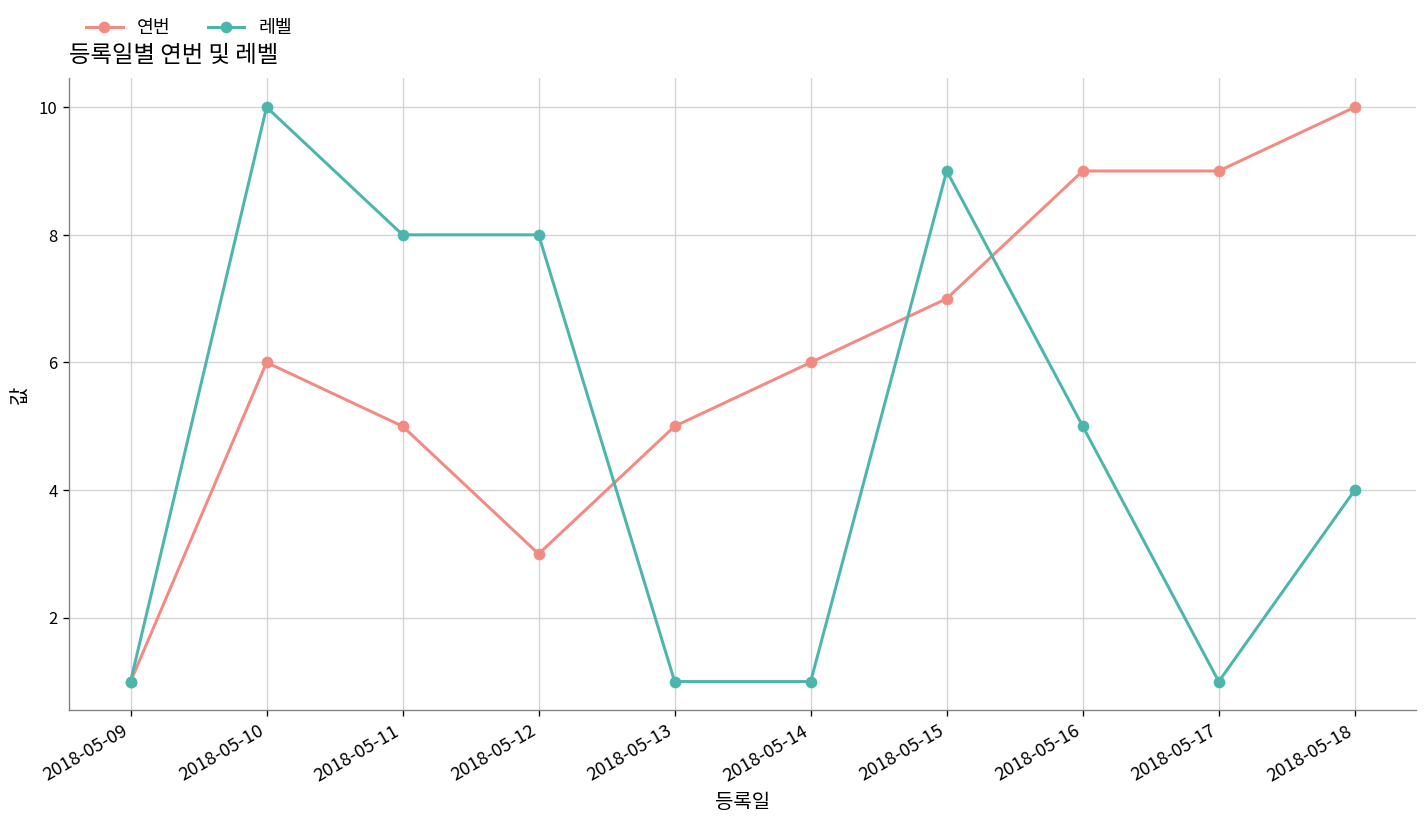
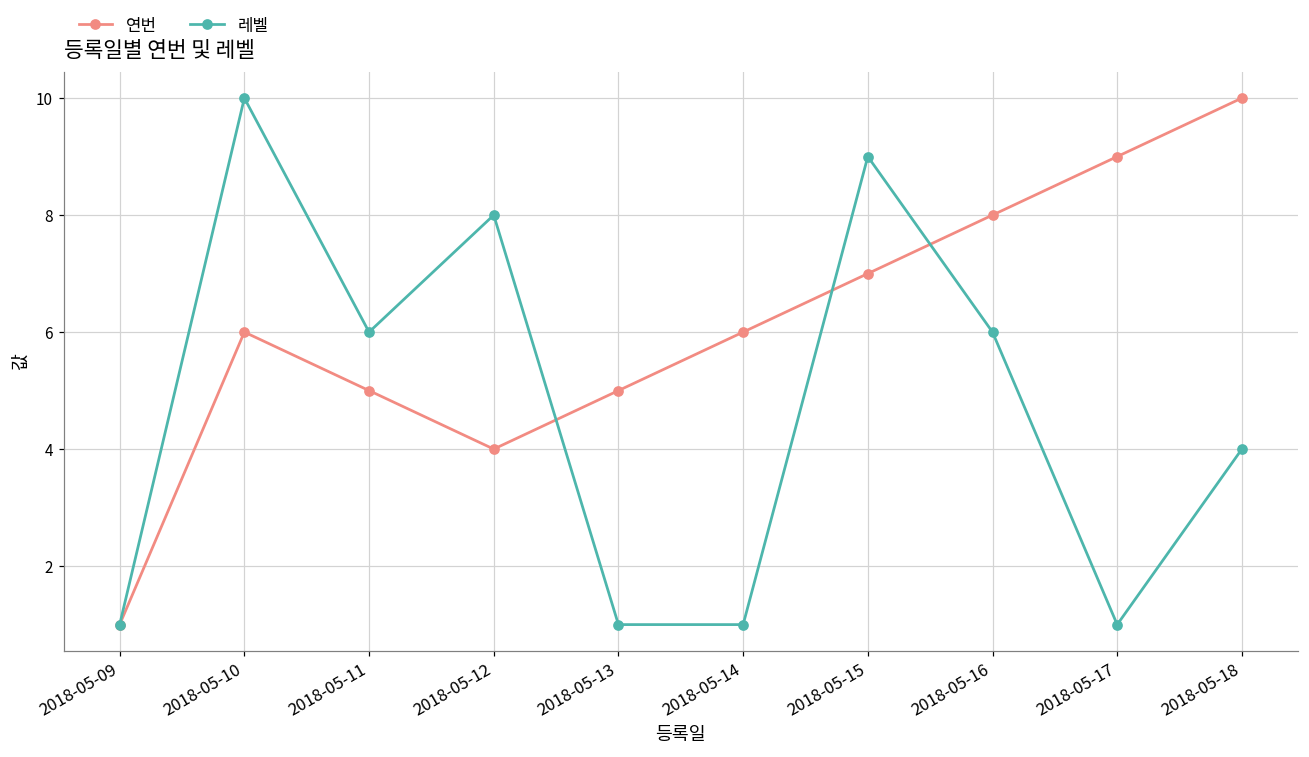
  {
    "연번": {
      "2018-05-10": 6,
      "2018-05-11": 5,
-     "2018-05-12": 3,
+     "2018-05-12": 4,
      "2018-05-13": 5,
      "2018-05-14": 6,
      "2018-05-15": 7,
-     "2018-05-16": 9,
+     "2018-05-16": 8,
      "2018-05-17": 9,
      "2018-05-18": 10
    },
    "레벨": {
      "2018-05-10": 10,
-     "2018-05-11": 8,
+     "2018-05-11": 6,
      "2018-05-12": 8,
      "2018-05-13": 1,
      "2018-05-14": 1,
      "2018-05-15": 9,
-     "2018-05-16": 5,
+     "2018-05-16": 6,
      "2018-05-17": 1,
      "2018-05-18": 4
    }
  }
